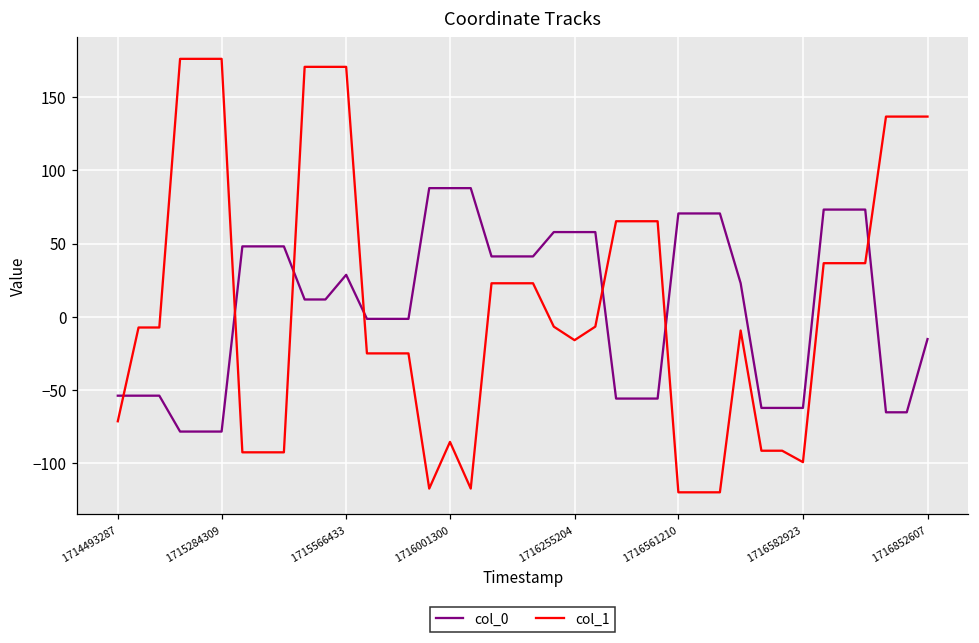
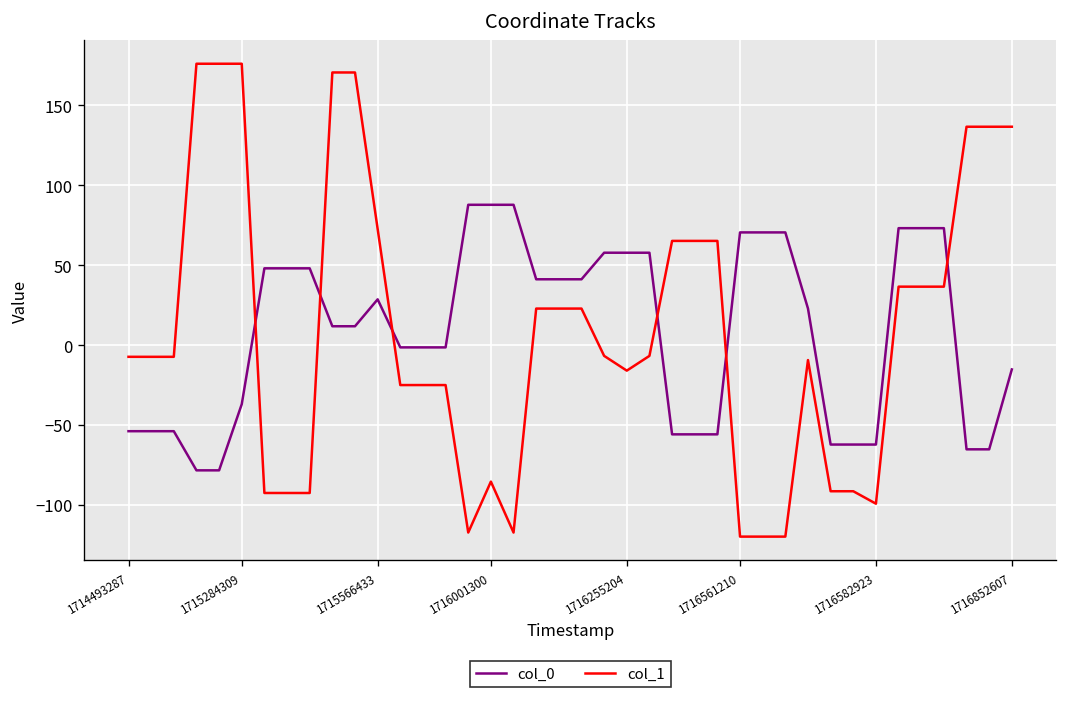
  {
    "col_0": {
      "1714493287": -54,
-     "1715284309": -78,
+     "1715284309": -37,
      "1715566433": 29,
      "1716001300": 88,
      "1716255204": 58,
      "1716561210": 71,
      "1716582923": -62,
      "1716852607": -15
    },
    "col_1": {
-     "1714493287": -71,
+     "1714493287": -7,
      "1715284309": 176,
-     "1715566433": 171,
+     "1715566433": 73,
      "1716001300": -85,
      "1716255204": -16,
      "1716561210": -120,
      "1716582923": -99,
      "1716852607": 137
    }
  }
